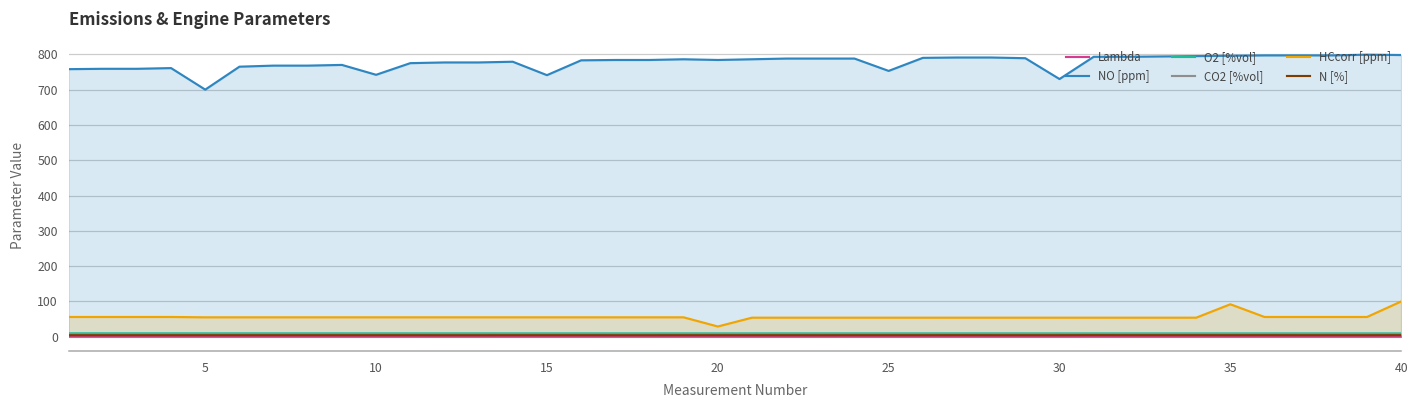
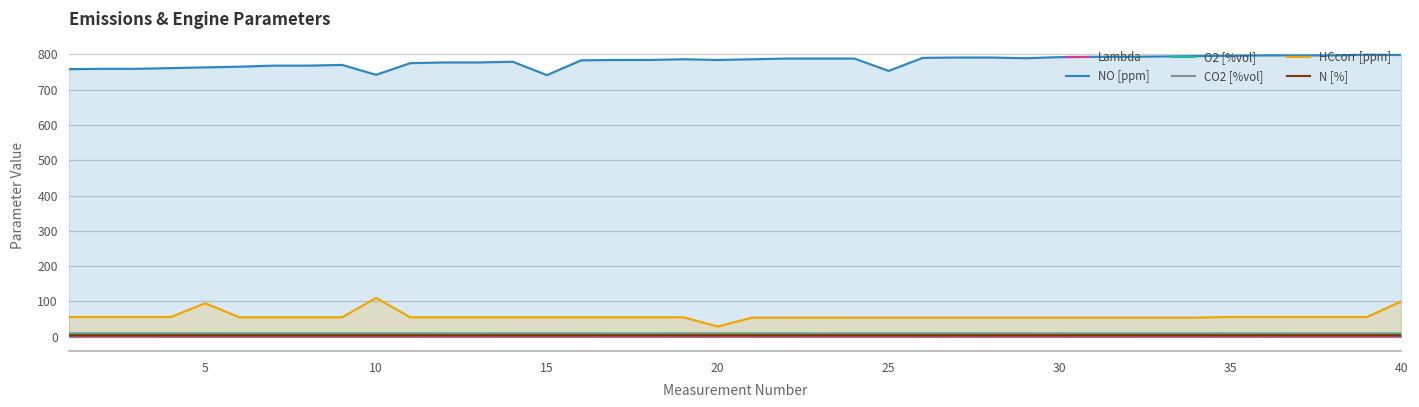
  {
    "NO [ppm]": {
-     "5": 700,
+     "5": 760,
      "10": 740,
      "15": 740,
      "20": 780,
      "25": 750,
-     "30": 730,
+     "30": 790,
      "35": 800,
      "40": 800
    },
    "HCcorr [ppm]": {
-     "5": 60,
-     "10": 60,
+     "5": 100,
+     "10": 110,
      "15": 60,
      "20": 30,
      "25": 50,
      "30": 50,
-     "35": 90,
+     "35": 60,
      "40": 100
    }
  }
